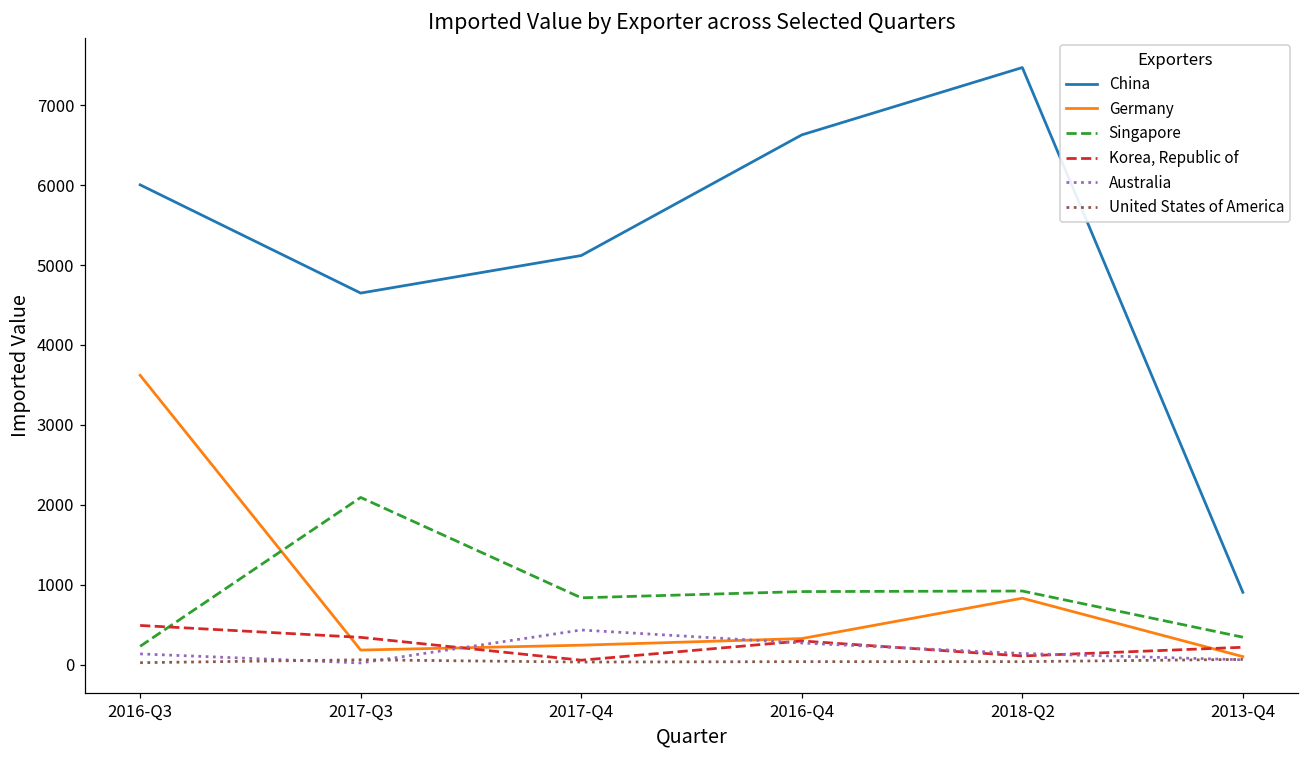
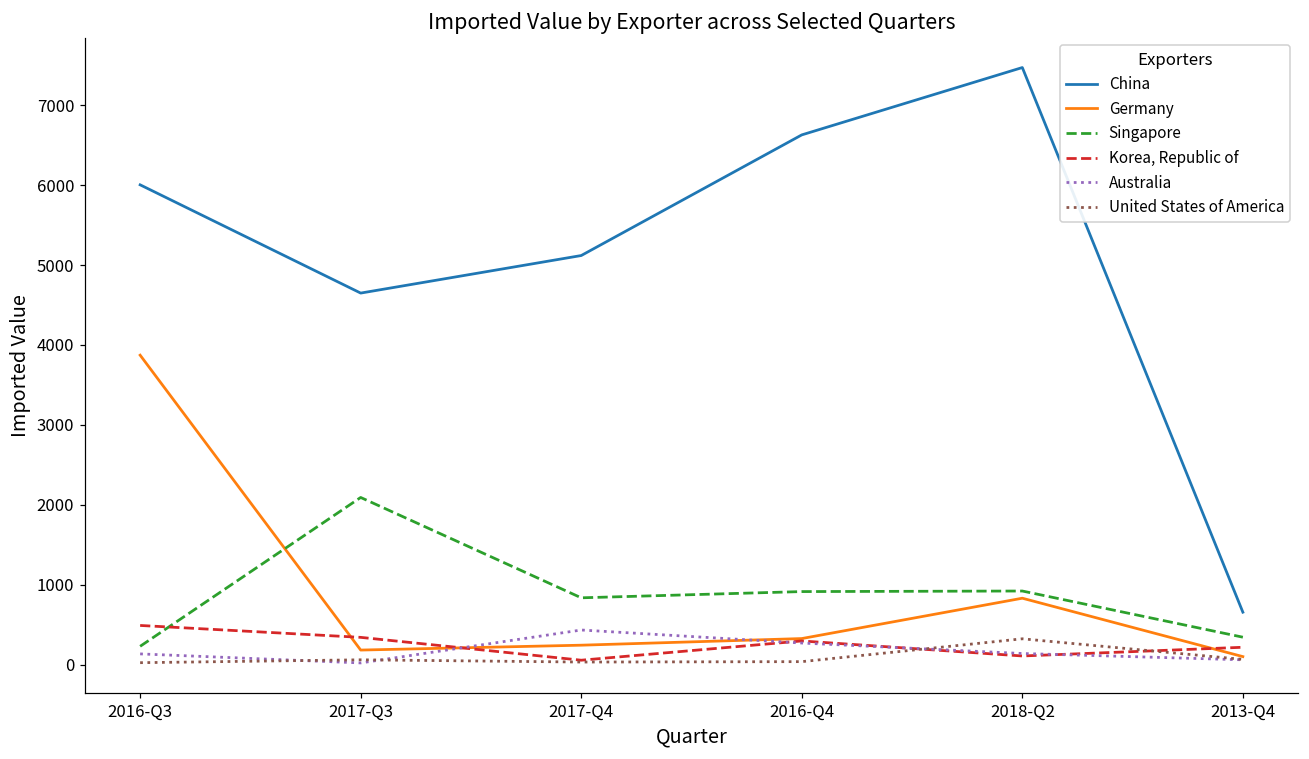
  {
    "China": {
      "2016-Q3": 6000,
      "2017-Q3": 4600,
      "2017-Q4": 5100,
      "2016-Q4": 6600,
      "2018-Q2": 7500,
-     "2013-Q4": 900
+     "2013-Q4": 700
    },
    "Germany": {
-     "2016-Q3": 3600,
+     "2016-Q3": 3900,
      "2017-Q3": 200,
      "2017-Q4": 200,
      "2018-Q2": 800,
      "2013-Q4": 100
    },
    "Singapore": {
      "2016-Q3": 200,
      "2017-Q3": 2100,
      "2017-Q4": 800,
      "2016-Q4": 900,
      "2018-Q2": 900,
      "2013-Q4": 300
    },
    "Korea, Republic of": {
      "2016-Q3": 500,
      "2017-Q3": 300,
      "2013-Q4": 200
    },
    "Australia": {
      "2016-Q3": 100,
      "2017-Q3": 0,
      "2017-Q4": 400
    },
    "United States of America": {
      "2016-Q3": 0,
      "2017-Q3": 100,
      "2016-Q4": 0,
-     "2018-Q2": 0
+     "2018-Q2": 300
    }
  }
